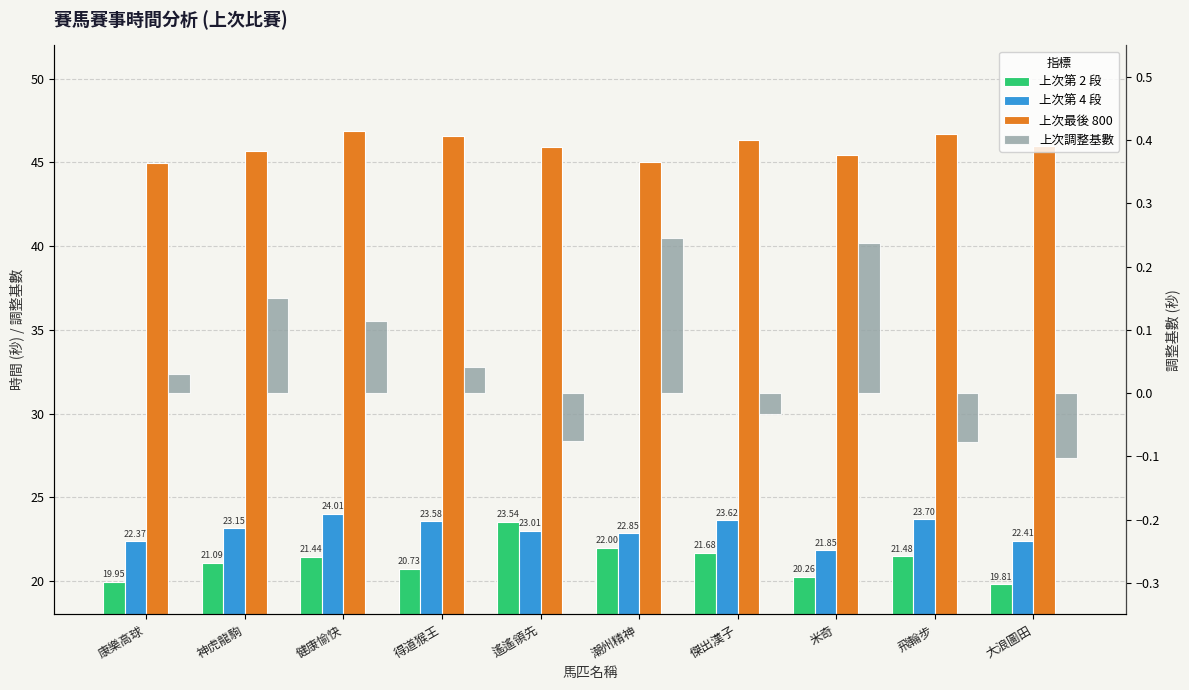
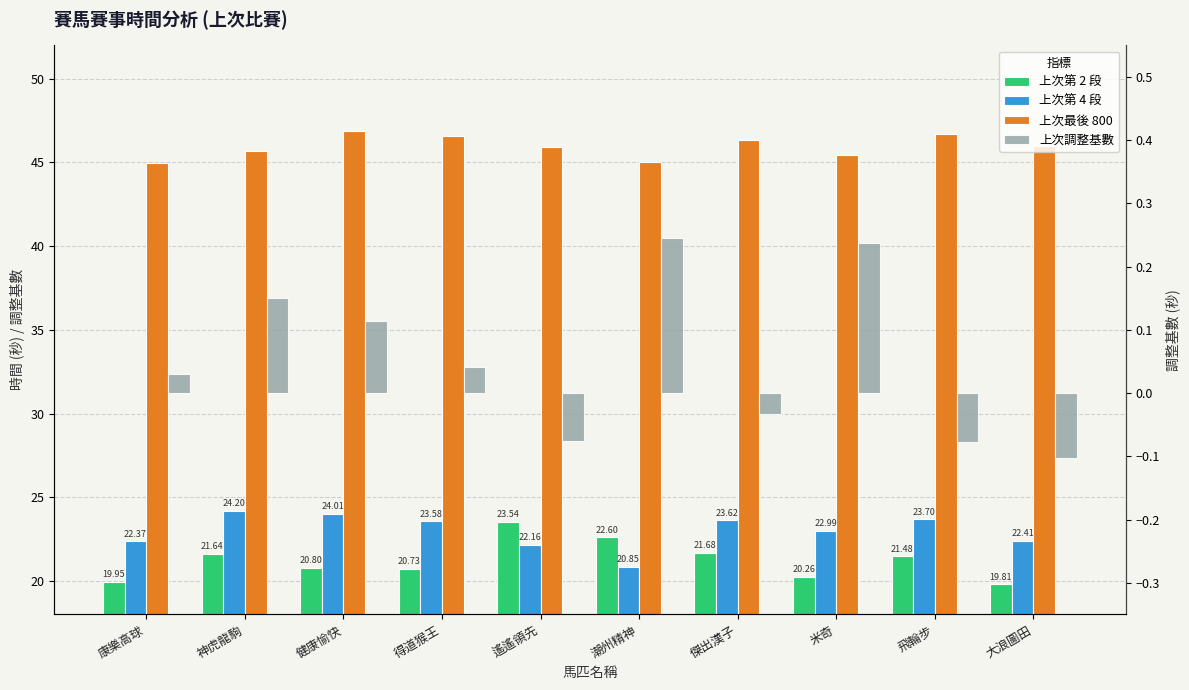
  {
    "上次第 2 段": {
      "康樂高球": 19.95,
-     "神虎龍駒": 21.09,
-     "健康愉快": 21.44,
+     "神虎龍駒": 21.64,
+     "健康愉快": 20.80,
      "得道猴王": 20.73,
      "遙遙領先": 23.54,
-     "潮州精神": 22.00,
+     "潮州精神": 22.60,
      "傑出漢子": 21.68,
      "米奇": 20.26,
      "飛輪步": 21.48,
      "大浪圖田": 19.81
    },
    "上次第 4 段": {
      "康樂高球": 22.37,
-     "神虎龍駒": 23.15,
+     "神虎龍駒": 24.20,
      "健康愉快": 24.01,
      "得道猴王": 23.58,
-     "遙遙領先": 23.01,
-     "潮州精神": 22.85,
+     "遙遙領先": 22.16,
+     "潮州精神": 20.85,
      "傑出漢子": 23.62,
-     "米奇": 21.85,
+     "米奇": 22.99,
      "飛輪步": 23.70,
      "大浪圖田": 22.41
    }
  }
